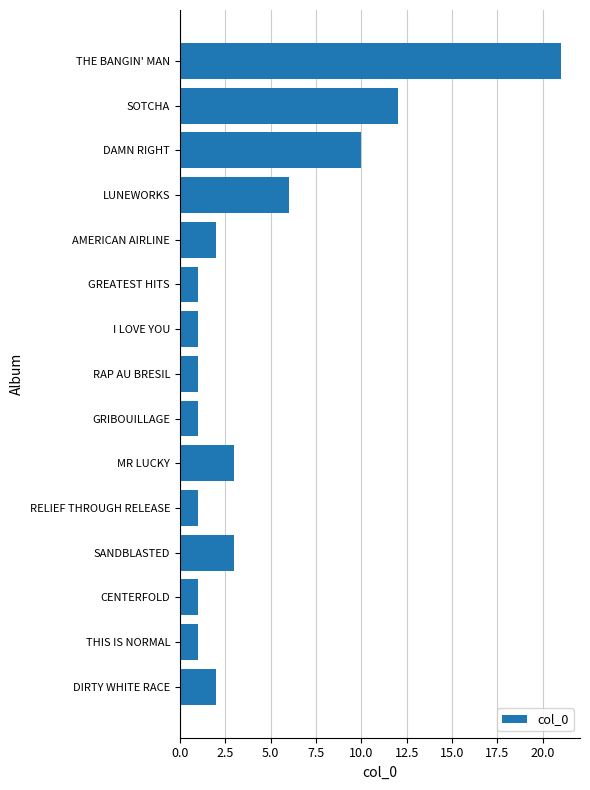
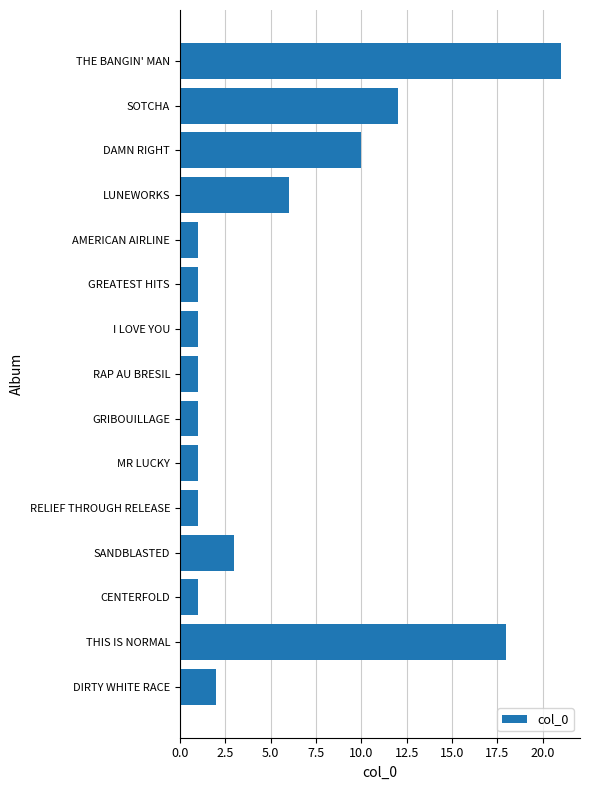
  {
    "THE BANGIN' MAN": 21,
    "SOTCHA": 12,
    "DAMN RIGHT": 10,
    "LUNEWORKS": 6,
-   "AMERICAN AIRLINE": 2,
+   "AMERICAN AIRLINE": 1,
    "GREATEST HITS": 1,
    "I LOVE YOU": 1,
    "RAP AU BRESIL": 1,
    "GRIBOUILLAGE": 1,
-   "MR LUCKY": 3,
+   "MR LUCKY": 1,
    "RELIEF THROUGH RELEASE": 1,
    "SANDBLASTED": 3,
    "CENTERFOLD": 1,
-   "THIS IS NORMAL": 1,
+   "THIS IS NORMAL": 18,
    "DIRTY WHITE RACE": 2
  }
